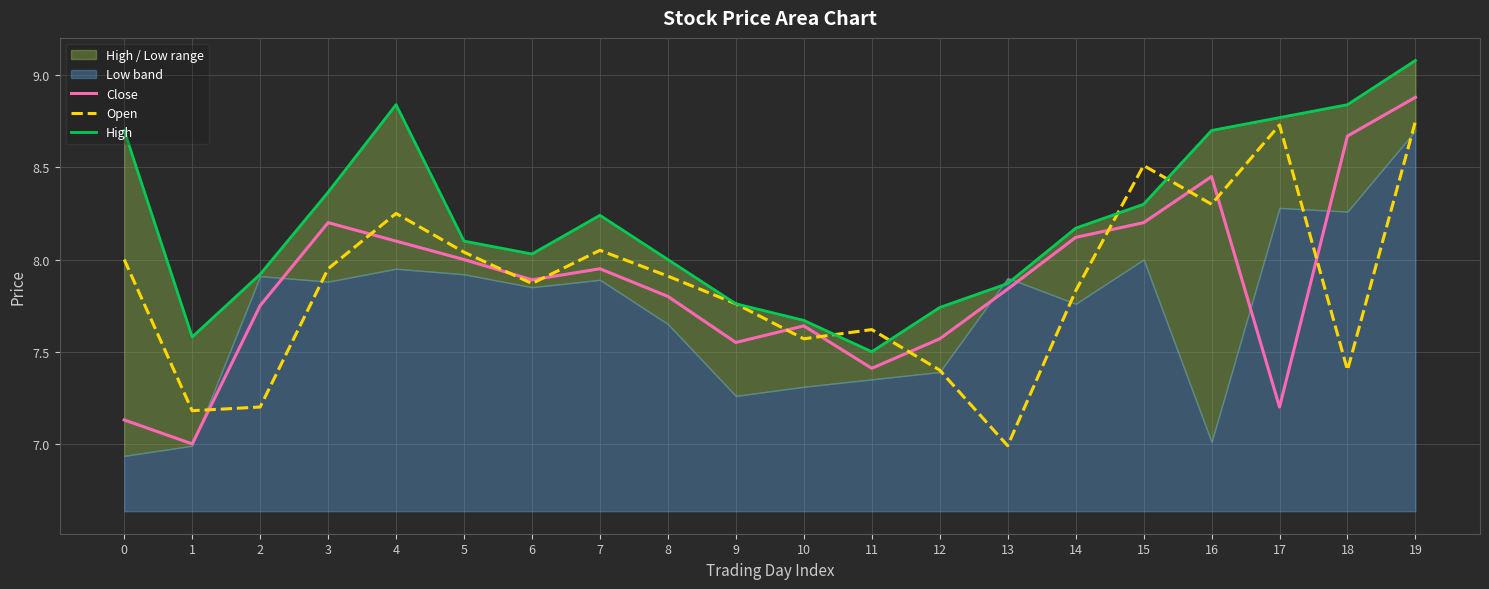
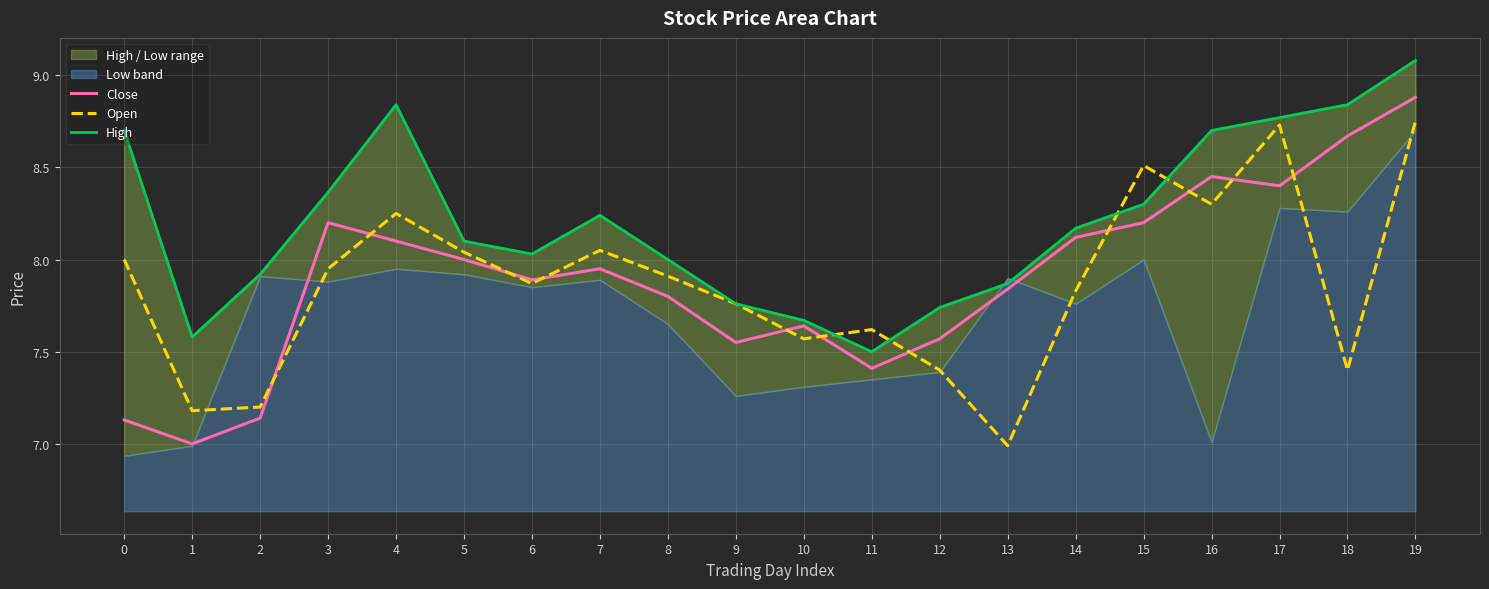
  {
    "Close": {
      "0": 7.13,
-     "2": 7.75,
+     "2": 7.14,
      "3": 8.20,
      "4": 8.10,
      "5": 8.00,
      "6": 7.89,
      "7": 7.95,
      "8": 7.80,
      "9": 7.55,
      "10": 7.64,
      "11": 7.41,
      "12": 7.57,
      "13": 7.84,
      "14": 8.12,
      "15": 8.20,
      "16": 8.45,
-     "17": 7.2,
+     "17": 8.4,
      "18": 8.67,
      "19": 8.88
    },
    "Open": {
      "0": 8.00,
      "1": 7.18,
      "2": 7.20,
      "3": 7.95,
      "4": 8.25,
      "5": 8.04,
      "6": 7.87,
      "7": 8.05,
      "8": 7.91,
      "10": 7.57,
      "11": 7.62,
      "13": 6.99,
      "14": 7.83,
      "15": 8.51,
      "16": 8.30,
      "17": 8.73,
      "18": 7.40,
      "19": 8.75
    },
    "Low band": {
      "0": 6.94,
      "3": 7.88,
      "4": 7.95,
      "5": 7.92,
      "6": 7.85,
      "7": 7.89,
      "8": 7.65,
      "9": 7.26,
      "10": 7.31,
      "11": 7.35,
      "14": 7.76,
      "15": 8.00,
      "16": 7.01,
      "17": 8.28,
      "18": 8.26,
      "19": 8.70
    },
    "High": {
      "13": 7.87
    }
  }
